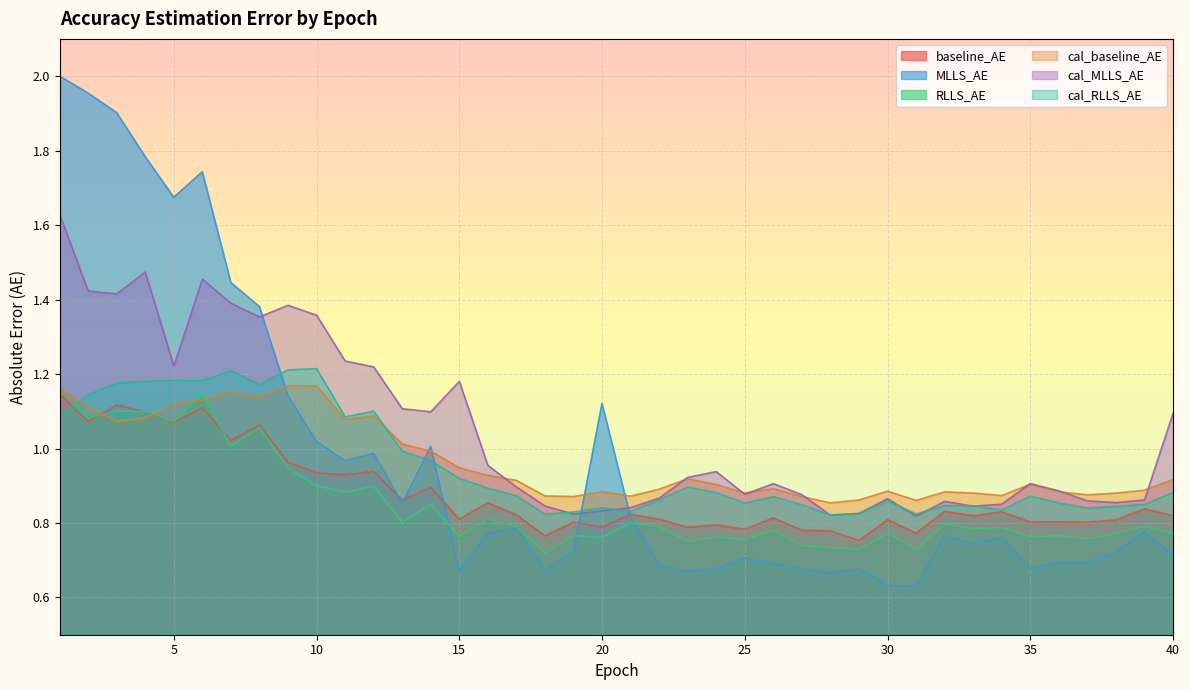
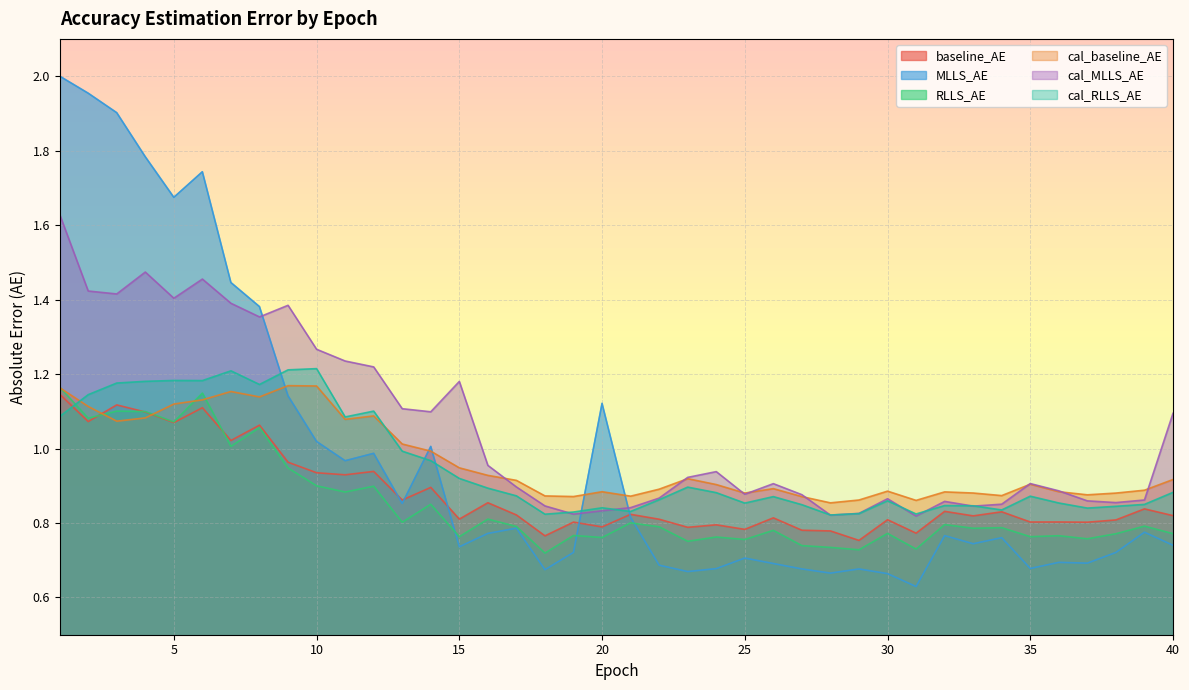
  {
    "MLLS_AE": {
      "5": 1.67,
      "10": 1.02,
-     "15": 0.67,
+     "15": 0.74,
      "20": 1.12,
      "25": 0.71,
-     "30": 0.63,
+     "30": 0.66,
      "35": 0.68,
-     "40": 0.71
+     "40": 0.74
    },
    "cal_MLLS_AE": {
-     "5": 1.22,
-     "10": 1.36,
+     "5": 1.40,
+     "10": 1.27,
      "15": 1.18,
      "20": 0.83,
      "40": 1.09
    }
  }
